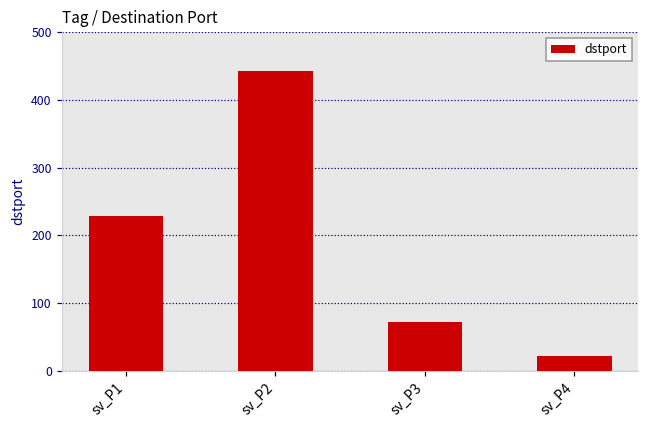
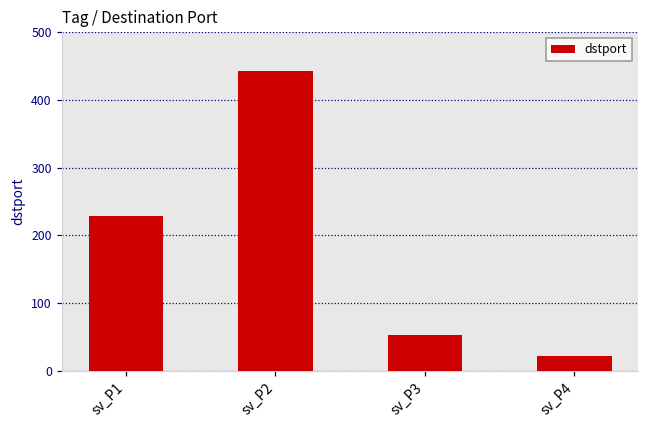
  {
    "sv_P1": 230,
    "sv_P2": 440,
-   "sv_P3": 70,
+   "sv_P3": 50,
    "sv_P4": 20
  }
